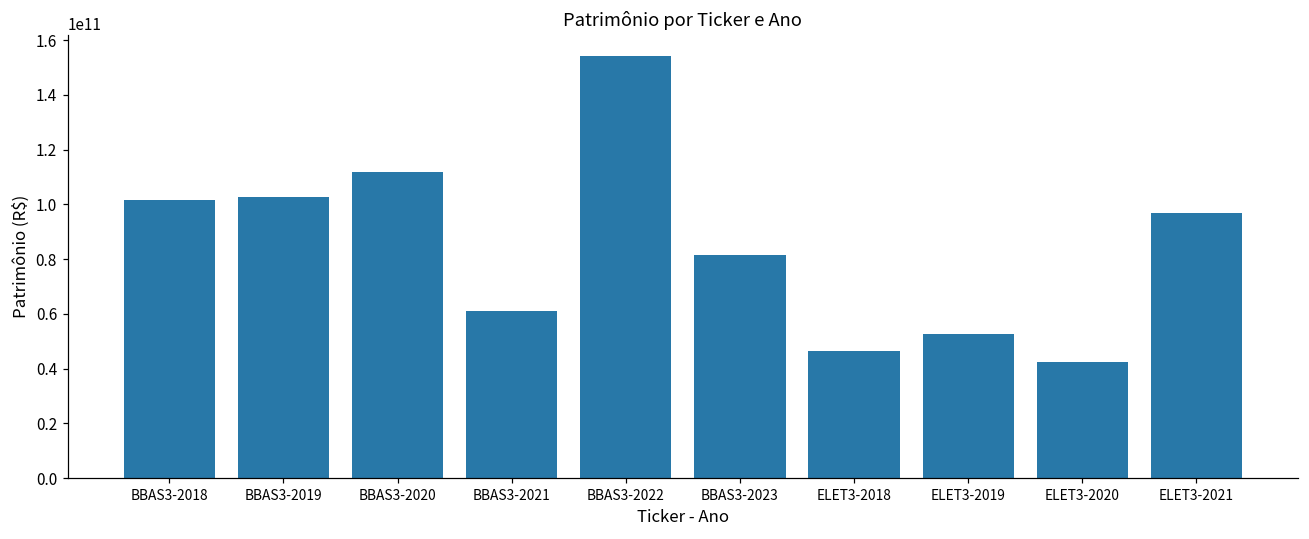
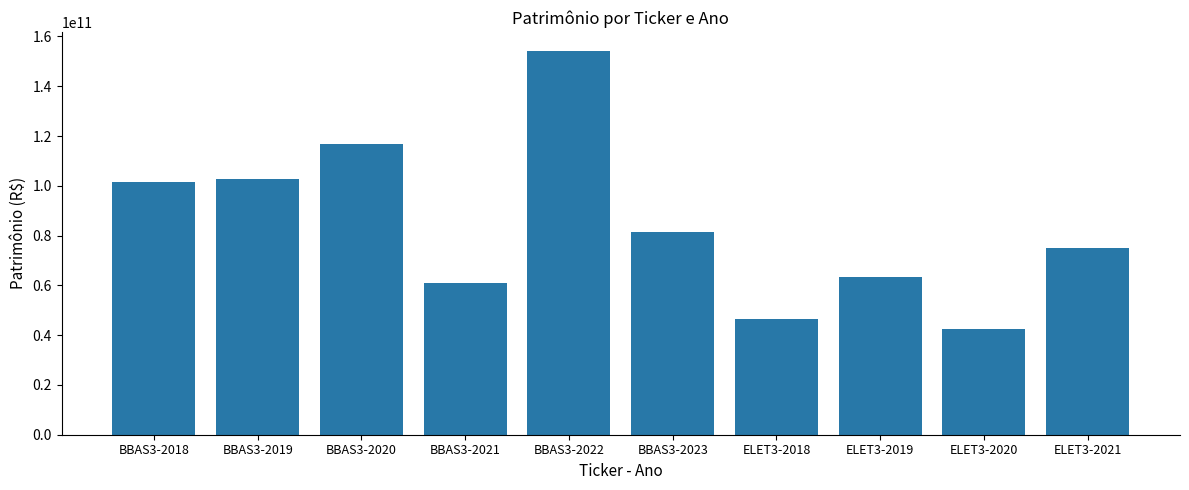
  {
    "BBAS3-2018": 102000000000,
    "BBAS3-2019": 103000000000,
-   "BBAS3-2020": 112000000000,
+   "BBAS3-2020": 117000000000,
    "BBAS3-2021": 61000000000,
    "BBAS3-2022": 154000000000,
    "BBAS3-2023": 82000000000,
    "ELET3-2018": 47000000000,
-   "ELET3-2019": 53000000000,
+   "ELET3-2019": 63000000000,
    "ELET3-2020": 43000000000,
-   "ELET3-2021": 97000000000
+   "ELET3-2021": 75000000000
  }
